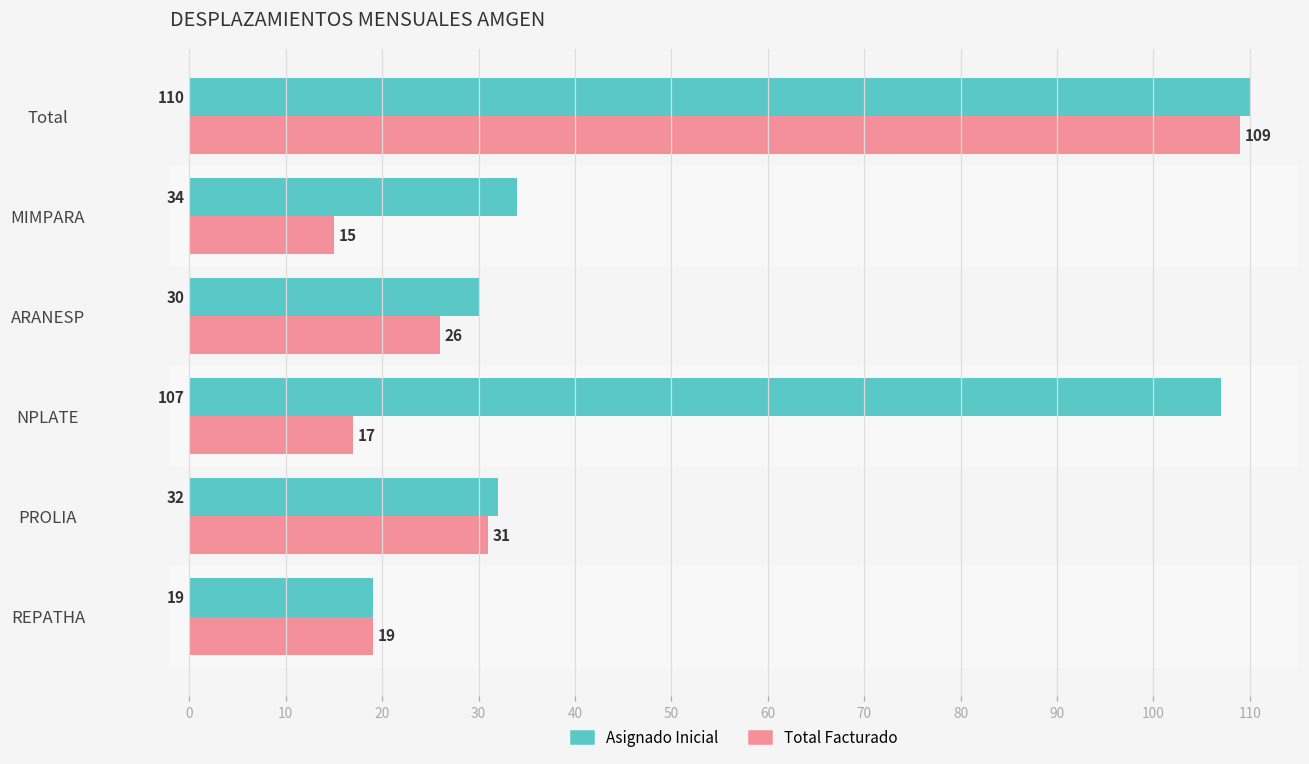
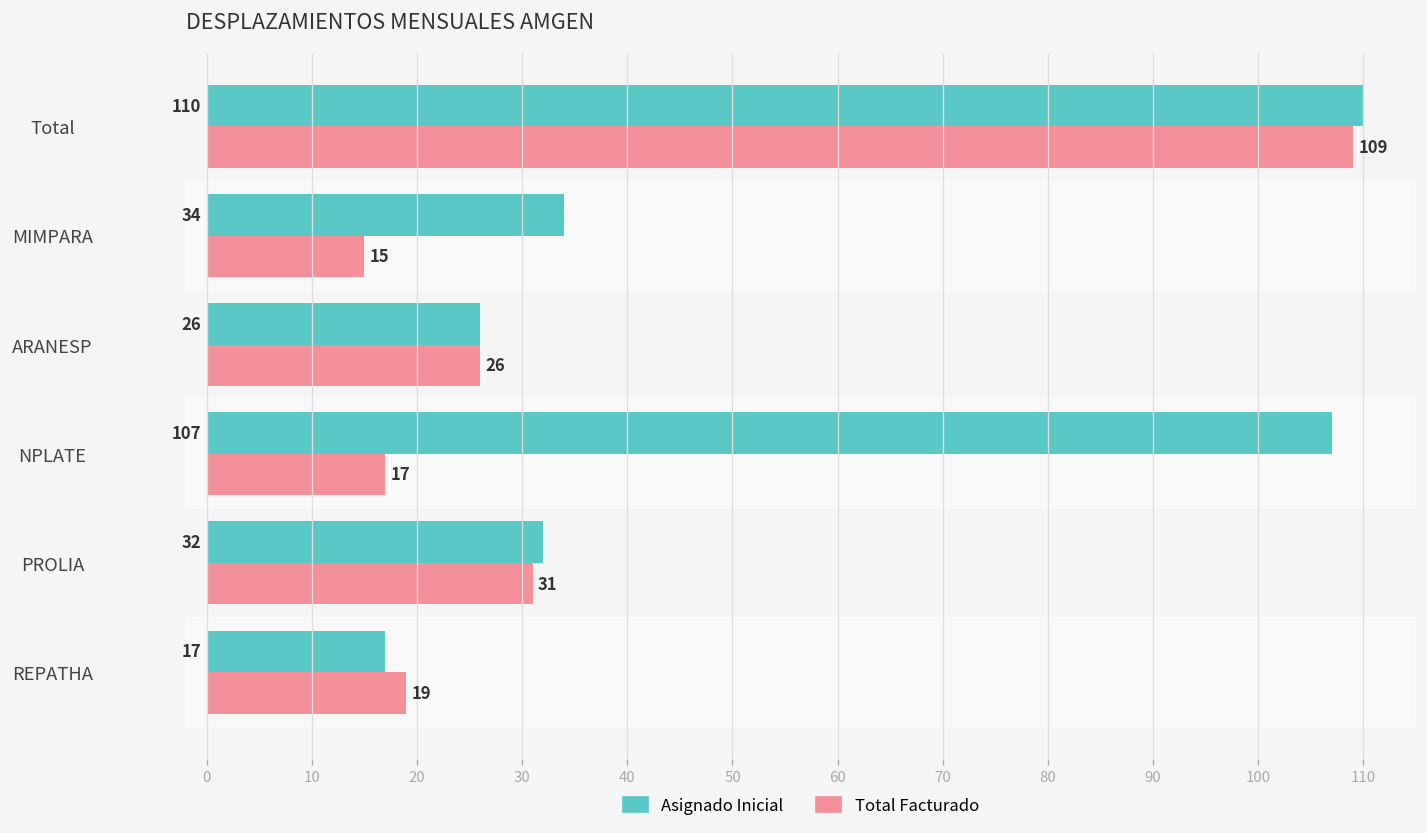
  {
    "Asignado Inicial": {
-     "ARANESP": 30,
-     "REPATHA": 19
+     "ARANESP": 26,
+     "REPATHA": 17
    },
    "Total Facturado": {
      "Total": 109,
      "MIMPARA": 15,
      "ARANESP": 26,
      "NPLATE": 17,
      "PROLIA": 31,
      "REPATHA": 19
    }
  }
